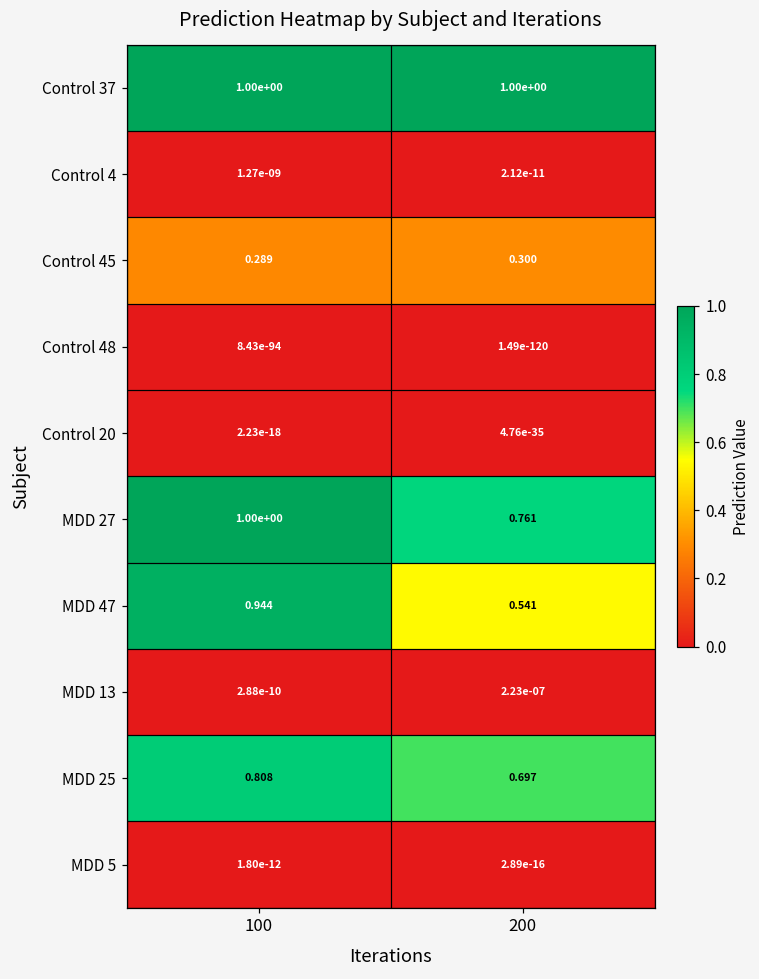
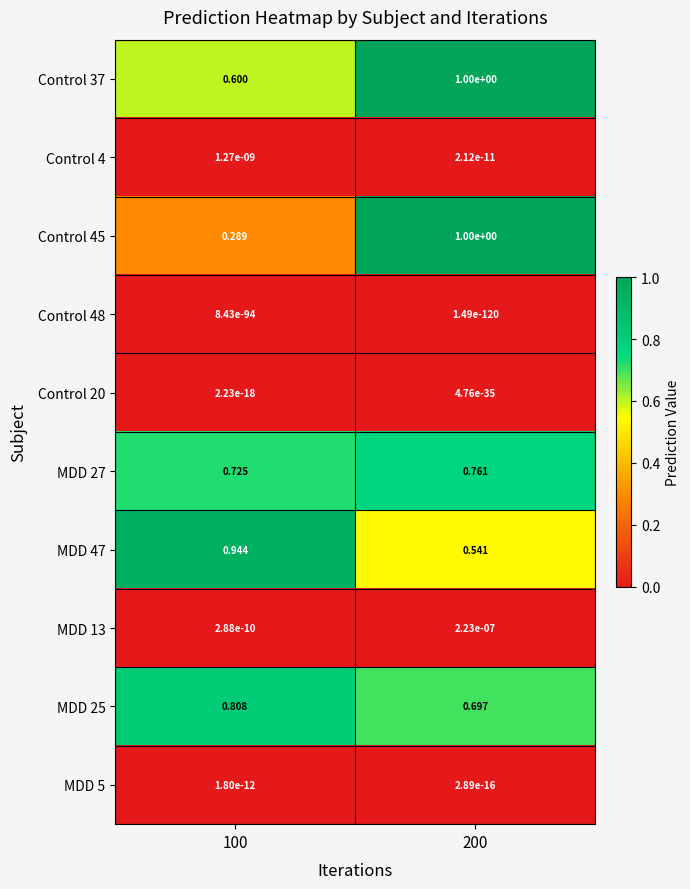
  {
    "Control 37": {
-     "100": "1.00e+00",
+     "100": "0.600",
      "200": "1.00e+00"
    },
    "Control 4": {
      "100": "1.27e-09",
      "200": "2.12e-11"
    },
    "Control 45": {
      "100": "0.289",
-     "200": "0.300"
+     "200": "1.00e+00"
    },
    "Control 48": {
      "100": "8.43e-94",
      "200": "1.49e-120"
    },
    "Control 20": {
      "100": "2.23e-18",
      "200": "4.76e-35"
    },
    "MDD 27": {
-     "100": "1.00e+00",
+     "100": "0.725",
      "200": "0.761"
    },
    "MDD 47": {
      "100": "0.944",
      "200": "0.541"
    },
    "MDD 13": {
      "100": "2.88e-10",
      "200": "2.23e-07"
    },
    "MDD 25": {
      "100": "0.808",
      "200": "0.697"
    },
    "MDD 5": {
      "100": "1.80e-12",
      "200": "2.89e-16"
    }
  }
